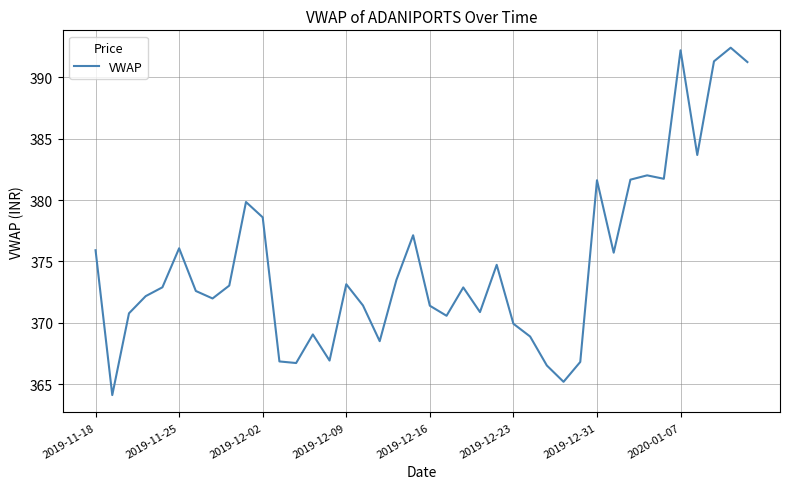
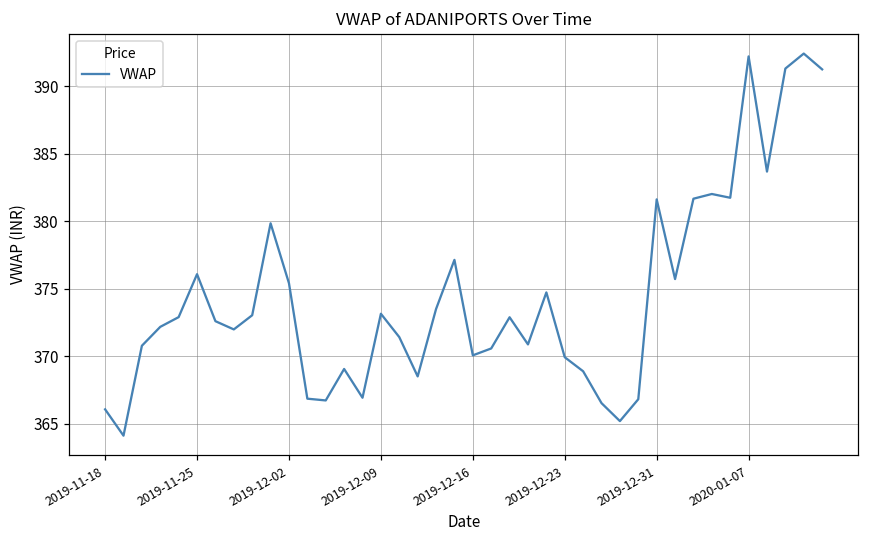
  {
-   "2019-11-18": 375.9,
+   "2019-11-18": 366.1,
    "2019-11-25": 376.1,
-   "2019-12-02": 378.6,
+   "2019-12-02": 375.4,
    "2019-12-09": 373.1,
-   "2019-12-16": 371.4,
+   "2019-12-16": 370.1,
    "2019-12-23": 369.9,
    "2019-12-31": 381.6,
    "2020-01-07": 392.2
  }
